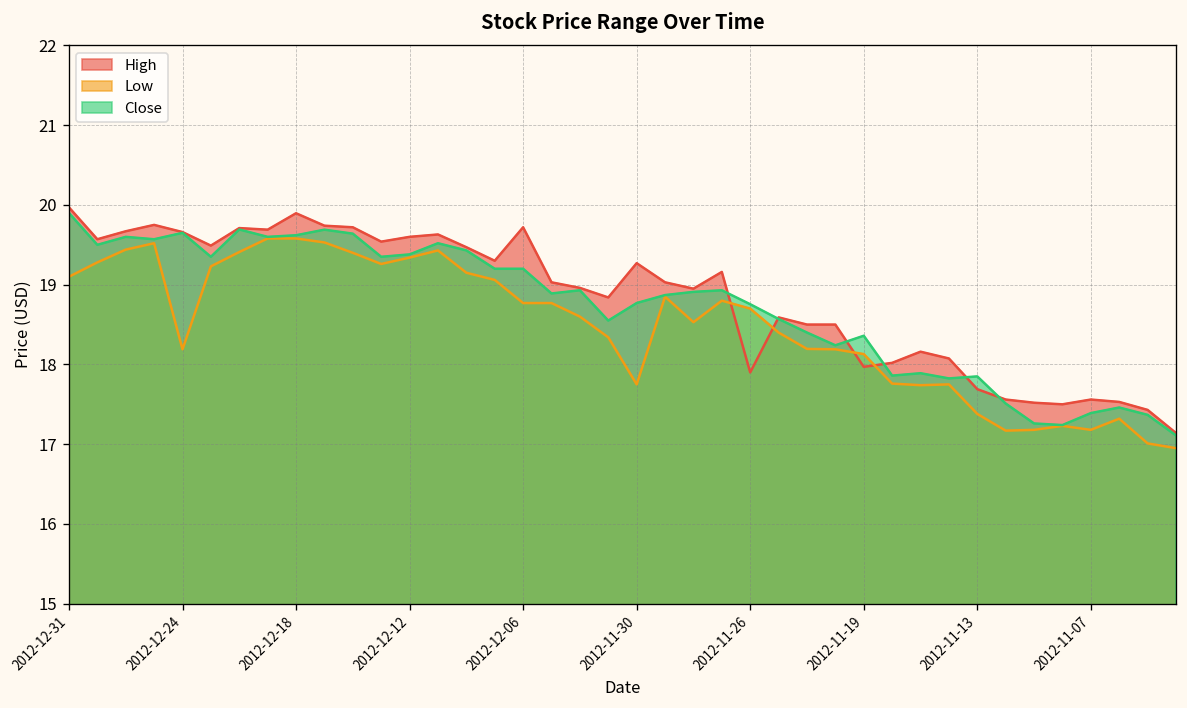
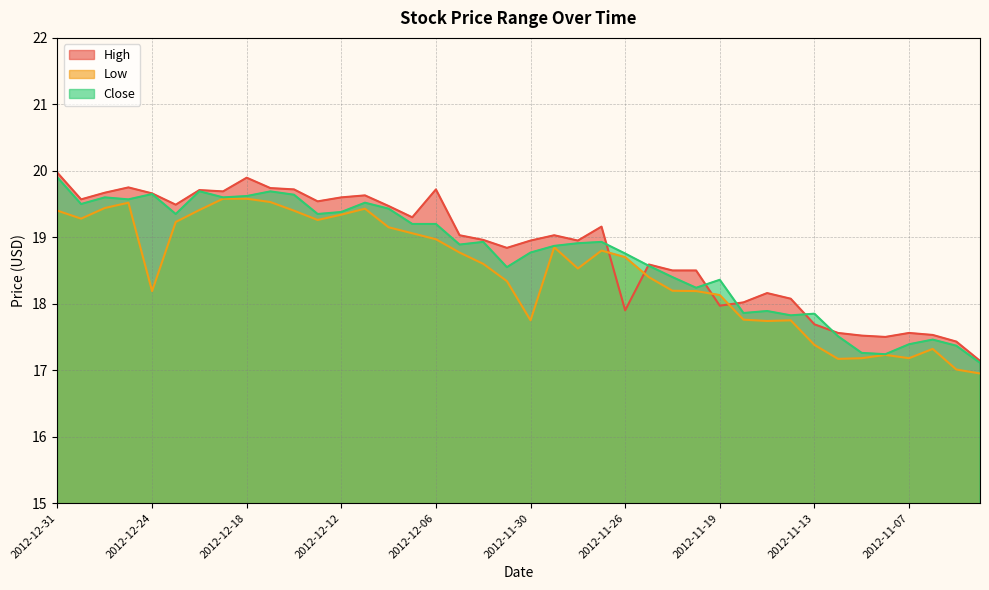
  {
    "High": {
      "2012-12-31": 20.0,
      "2012-12-18": 19.9,
      "2012-12-12": 19.6,
      "2012-12-06": 19.7,
-     "2012-11-30": 19.3,
+     "2012-11-30": 19.0,
      "2012-11-26": 17.9,
      "2012-11-19": 18.0,
      "2012-11-13": 17.7,
      "2012-11-07": 17.6
    },
    "Low": {
-     "2012-12-31": 19.1,
+     "2012-12-31": 19.4,
      "2012-12-24": 18.2,
      "2012-12-18": 19.6,
      "2012-12-12": 19.3,
-     "2012-12-06": 18.8,
+     "2012-12-06": 19.0,
      "2012-11-30": 17.8,
      "2012-11-26": 18.7,
      "2012-11-19": 18.1,
      "2012-11-13": 17.4,
      "2012-11-07": 17.2
    },
    "Close": {
      "2012-12-31": 19.9,
      "2012-12-18": 19.6,
      "2012-12-12": 19.4,
      "2012-12-06": 19.2,
      "2012-11-30": 18.8,
      "2012-11-26": 18.8,
      "2012-11-19": 18.4,
      "2012-11-13": 17.9,
      "2012-11-07": 17.4
    }
  }
